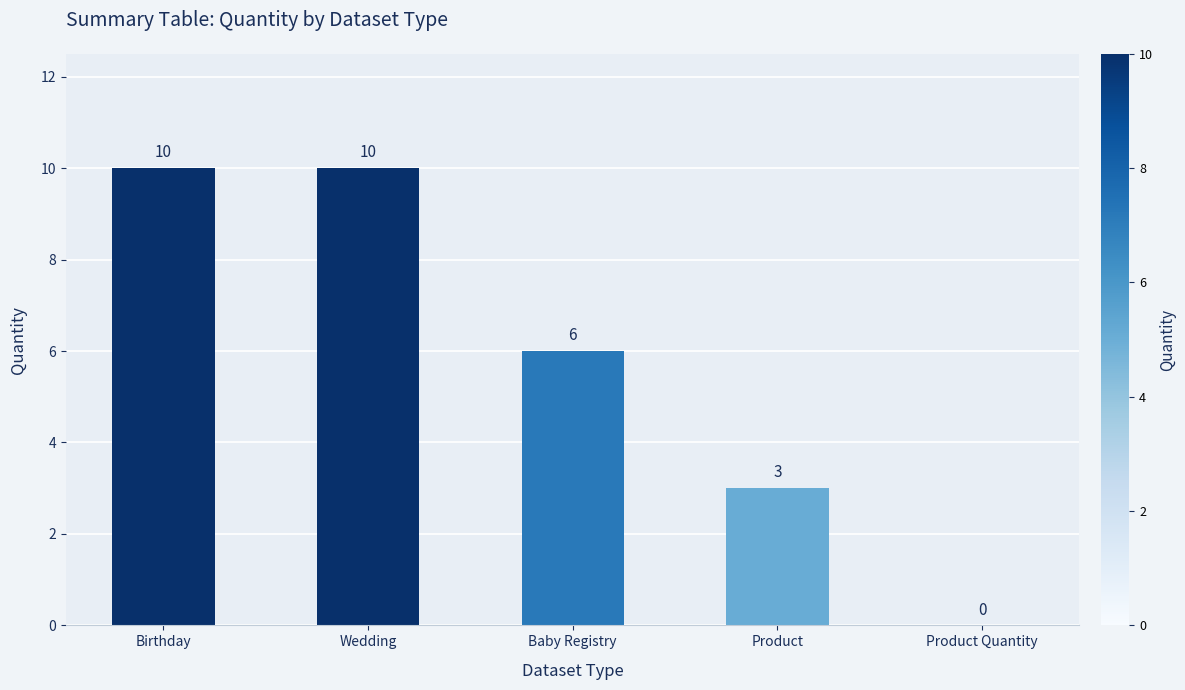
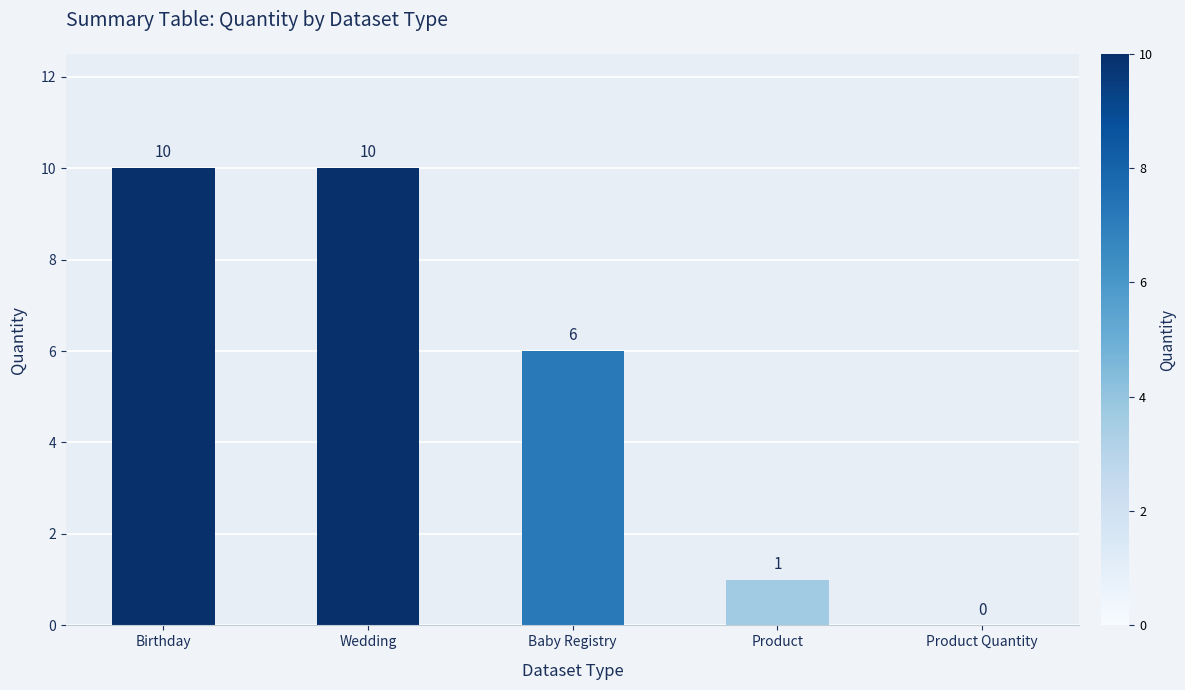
  {
    "Birthday": 10,
    "Wedding": 10,
    "Baby Registry": 6,
-   "Product": 3,
+   "Product": 1,
    "Product Quantity": 0
  }
